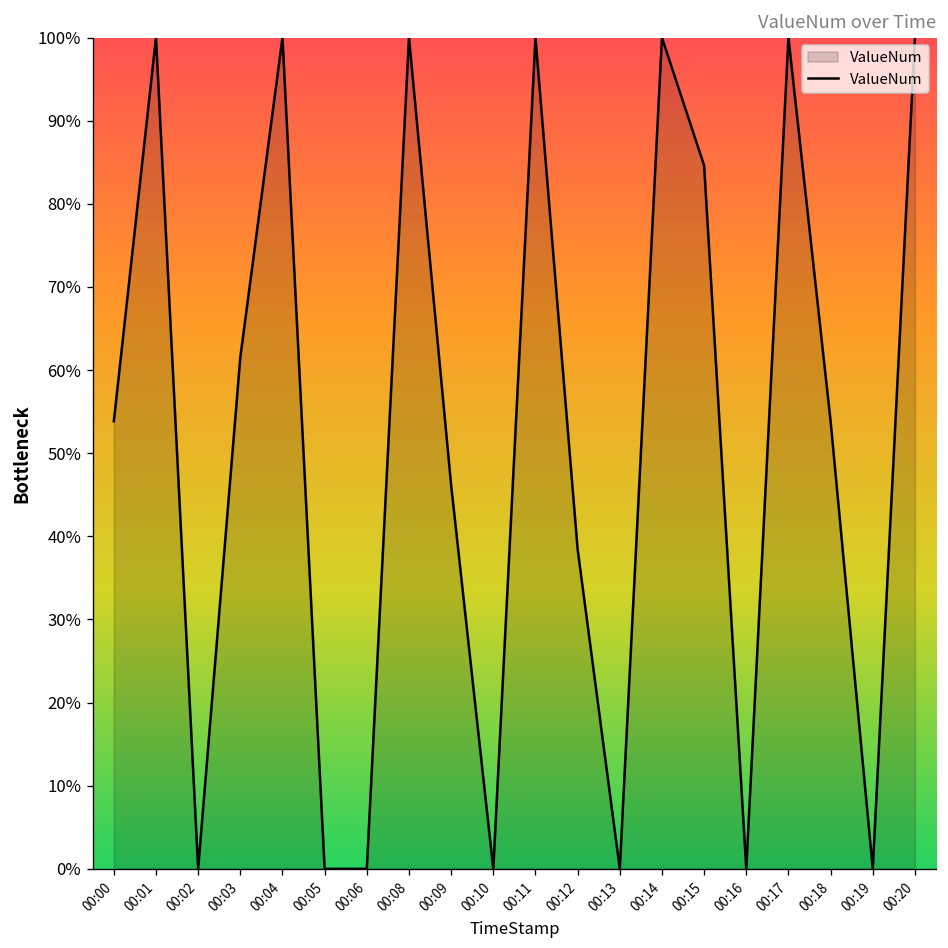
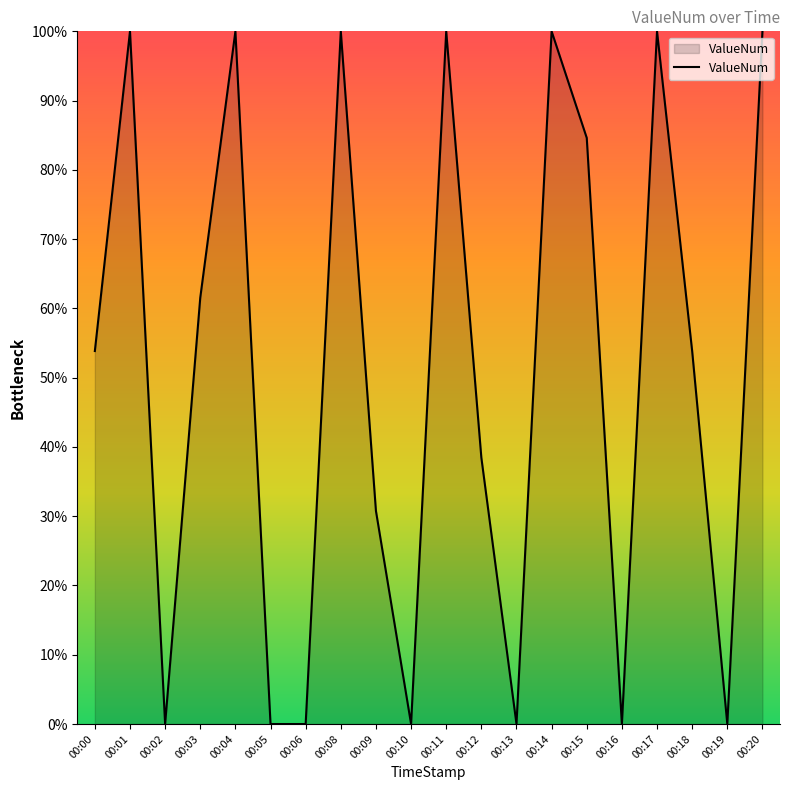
  {
    "00:00": "54%",
    "00:01": "100%",
    "00:02": "0%",
    "00:03": "62%",
    "00:04": "100%",
    "00:05": "0%",
    "00:06": "0%",
    "00:08": "100%",
-   "00:09": "46%",
+   "00:09": "31%",
    "00:10": "0%",
    "00:11": "100%",
    "00:12": "38%",
    "00:13": "0%",
    "00:14": "100%",
    "00:15": "85%",
    "00:16": "0%",
    "00:17": "100%",
    "00:18": "54%",
    "00:19": "0%",
    "00:20": "100%"
  }
